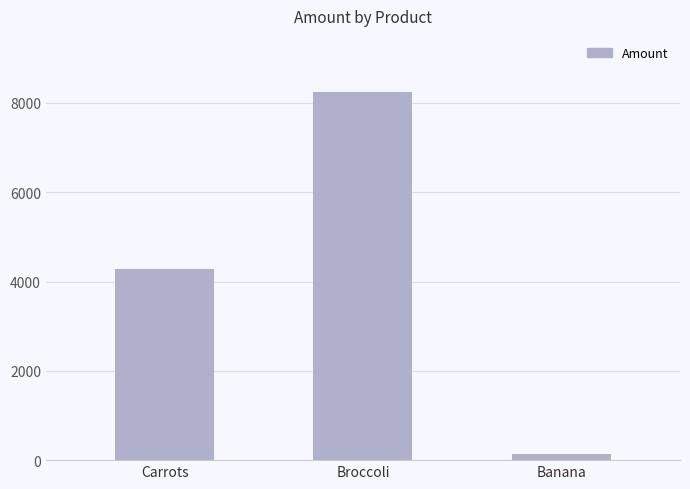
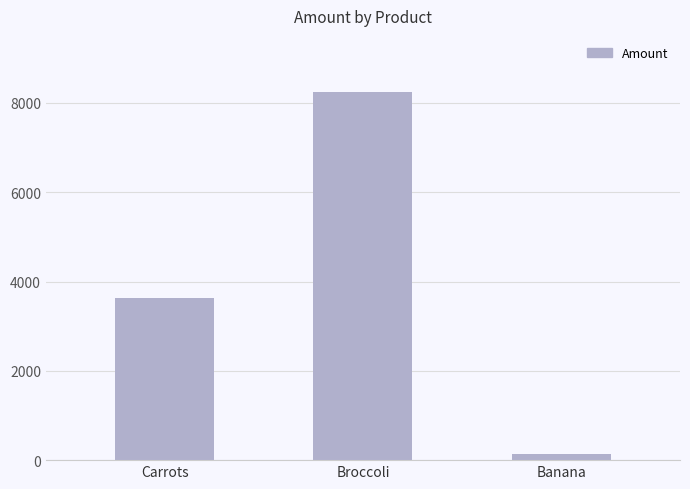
  {
-   "Carrots": 4300,
+   "Carrots": 3600,
    "Broccoli": 8200,
    "Banana": 100
  }
